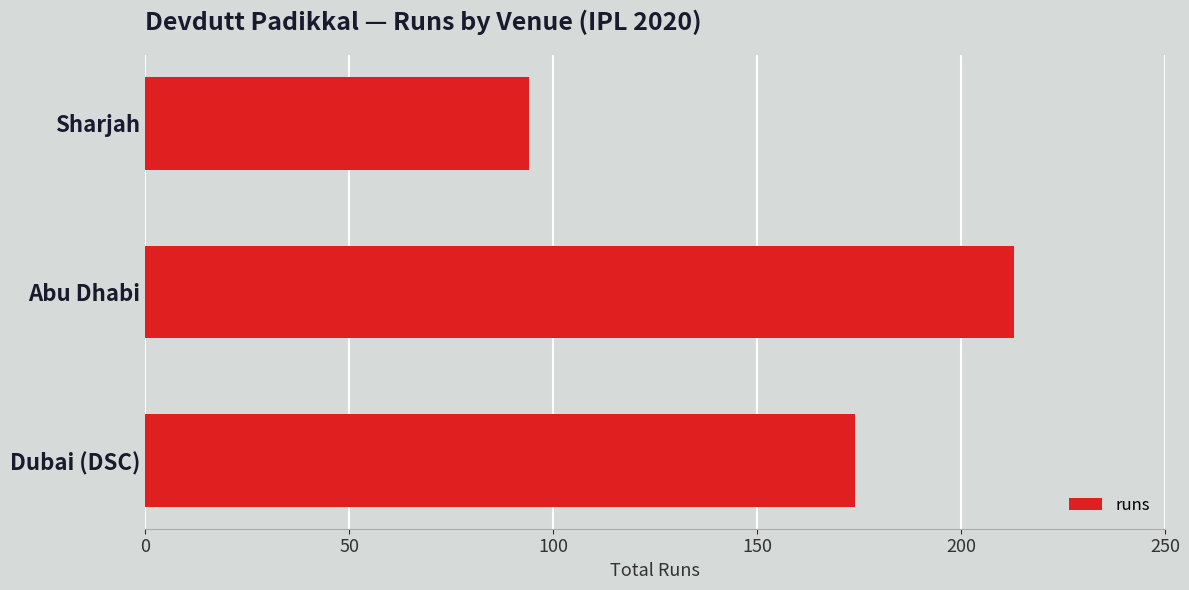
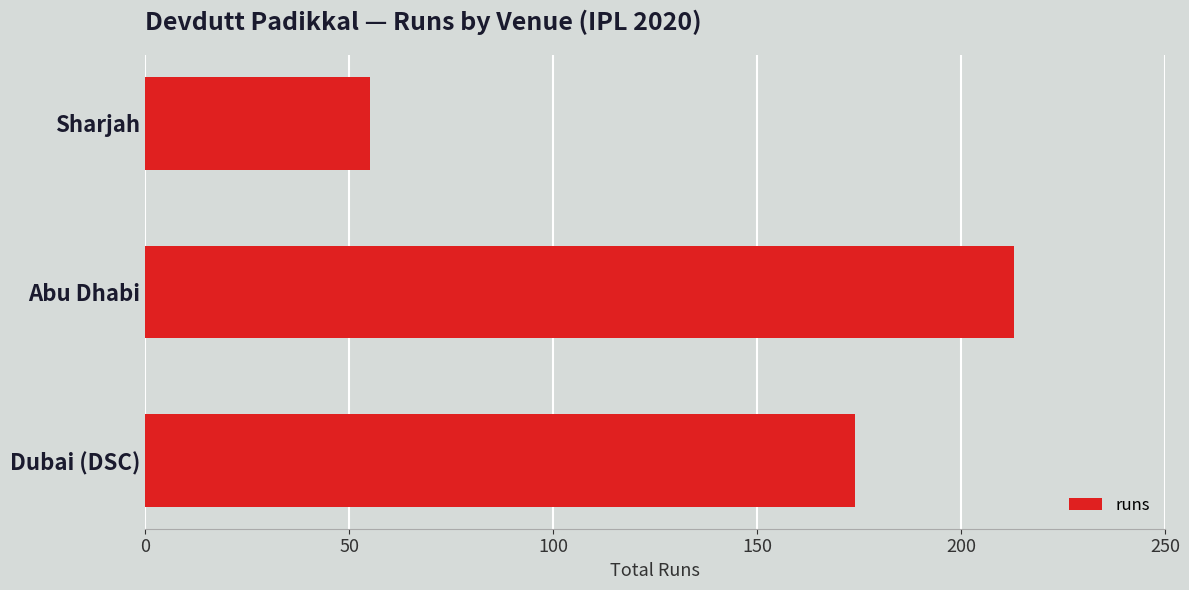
  {
-   "Sharjah": 94
+   "Sharjah": 55
  }
